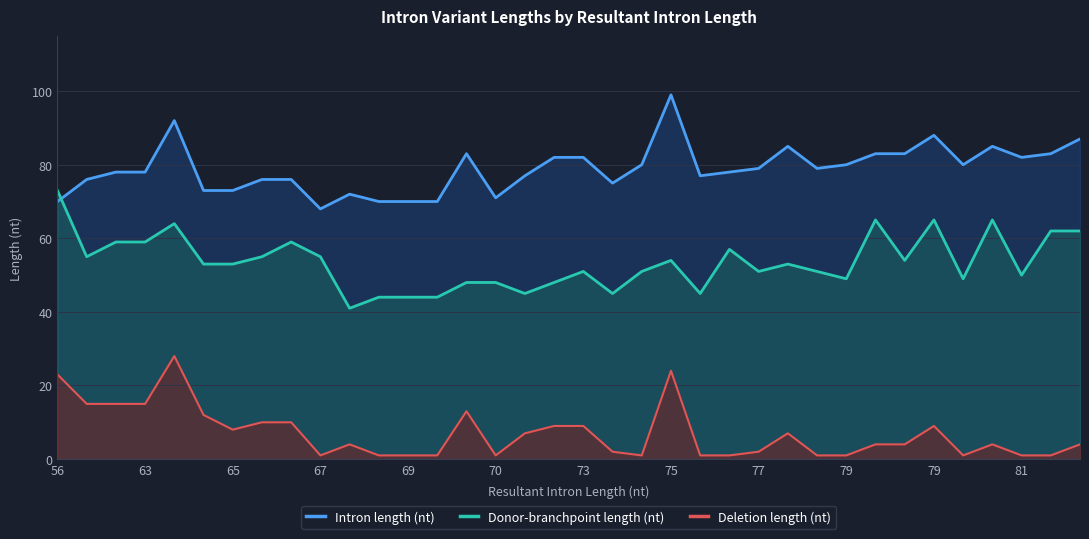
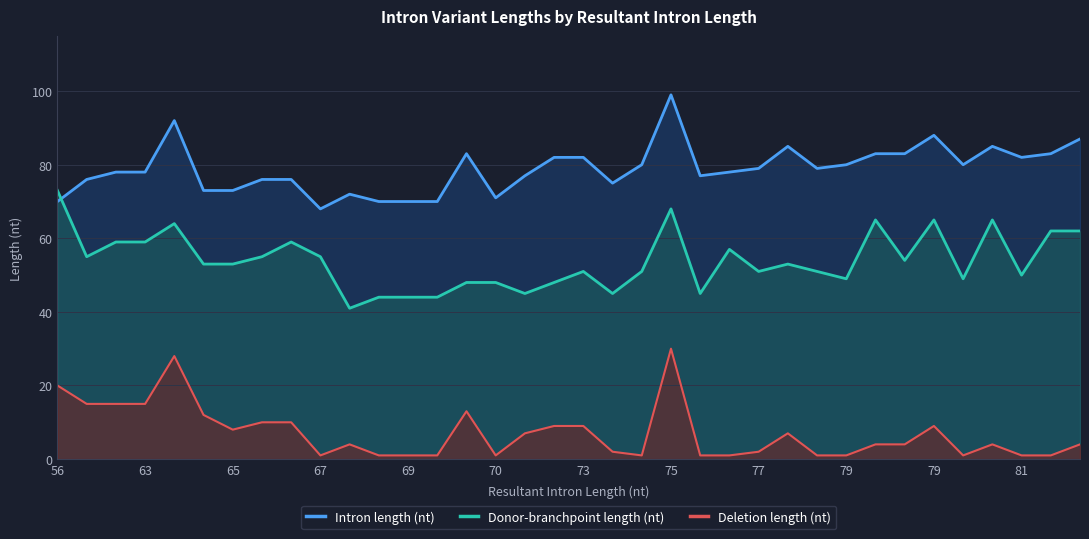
  {
    "Intron length (nt)": {
      "56": 70,
      "67": 68,
      "75": 99
    },
    "Donor-branchpoint length (nt)": {
      "56": 73,
      "67": 55,
-     "75": 54
+     "75": 68
    },
    "Deletion length (nt)": {
-     "56": 23,
+     "56": 20,
      "67": 1,
-     "75": 24
+     "75": 30
    }
  }
